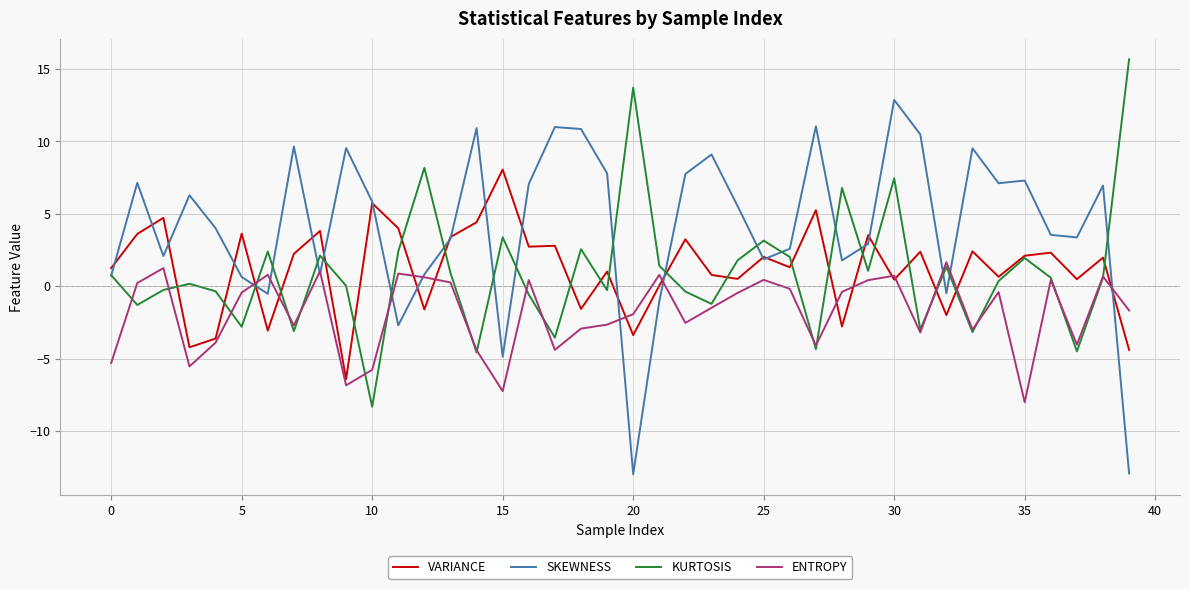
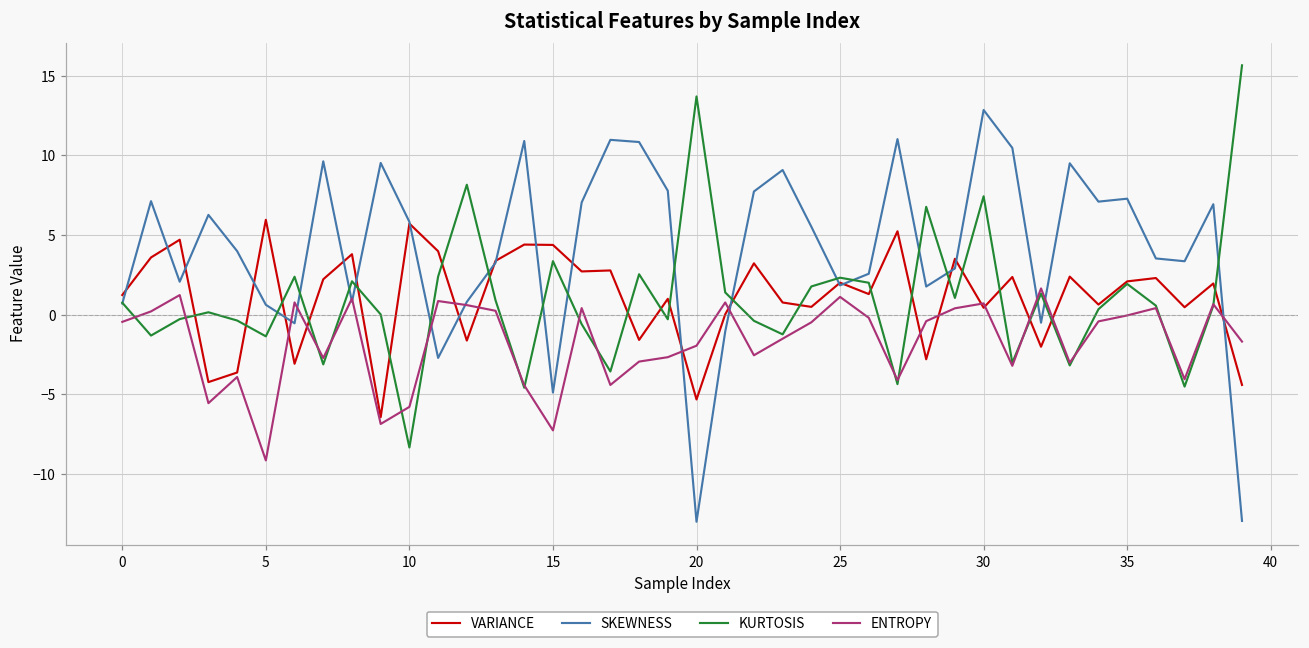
  {
    "VARIANCE": {
      "0": 1.2,
-     "5": 3.6,
-     "15": 8.0,
-     "20": -3.4,
+     "5": 6.0,
+     "15": 4.4,
+     "20": -5.3,
      "30": 0.4
    },
    "SKEWNESS": {
      "5": 0.6,
      "15": -4.9,
      "20": -13.0,
      "30": 12.9,
      "35": 7.3
    },
    "KURTOSIS": {
-     "5": -2.8,
+     "5": -1.4,
      "10": -8.3,
      "15": 3.4,
      "20": 13.7,
-     "25": 3.1,
+     "25": 2.3,
      "30": 7.4
    },
    "ENTROPY": {
-     "0": -5.3,
-     "5": -0.4,
+     "0": -0.4,
+     "5": -9.1,
      "10": -5.8,
      "15": -7.3,
      "20": -1.9,
-     "25": 0.4,
+     "25": 1.1,
      "30": 0.7,
-     "35": -8.0
+     "35": 0.0
    }
  }
